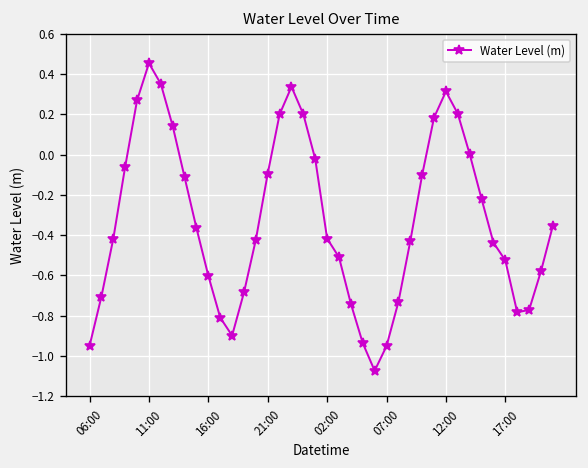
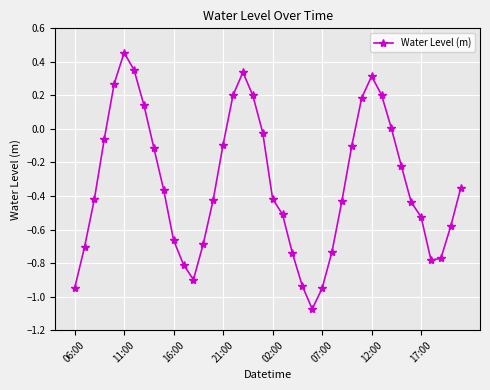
  {
    "06:00": -0.95,
    "11:00": 0.45,
-   "16:00": -0.60,
+   "16:00": -0.66,
    "21:00": -0.09,
    "02:00": -0.42,
    "07:00": -0.95,
    "12:00": 0.31,
    "17:00": -0.53
  }
